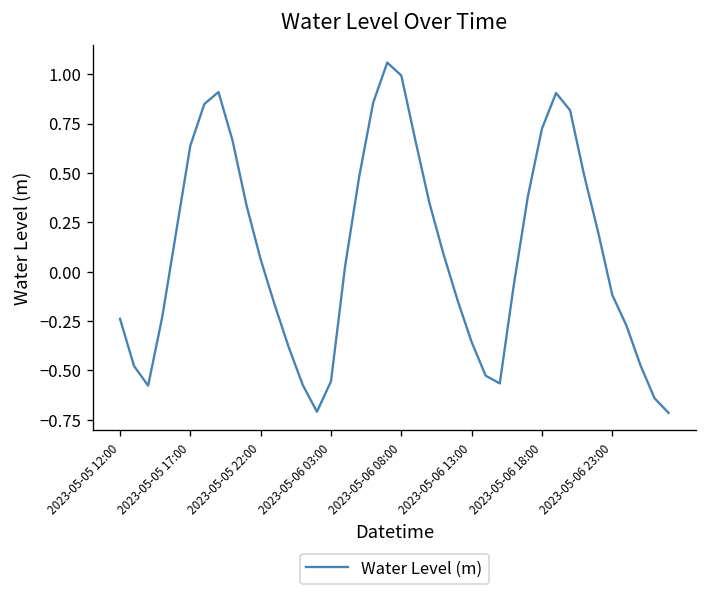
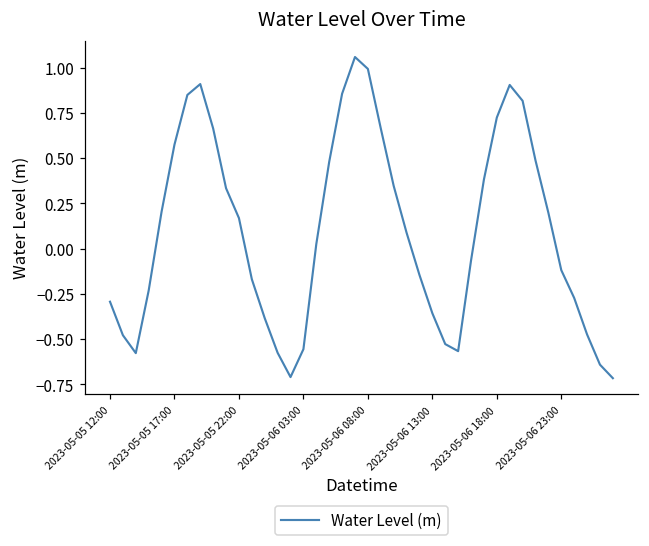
  {
-   "2023-05-05 12:00": -0.24,
-   "2023-05-05 17:00": 0.64,
-   "2023-05-05 22:00": 0.06,
+   "2023-05-05 12:00": -0.29,
+   "2023-05-05 17:00": 0.57,
+   "2023-05-05 22:00": 0.17,
    "2023-05-06 03:00": -0.56,
    "2023-05-06 08:00": 0.99,
    "2023-05-06 13:00": -0.36,
    "2023-05-06 18:00": 0.72,
    "2023-05-06 23:00": -0.12
  }
